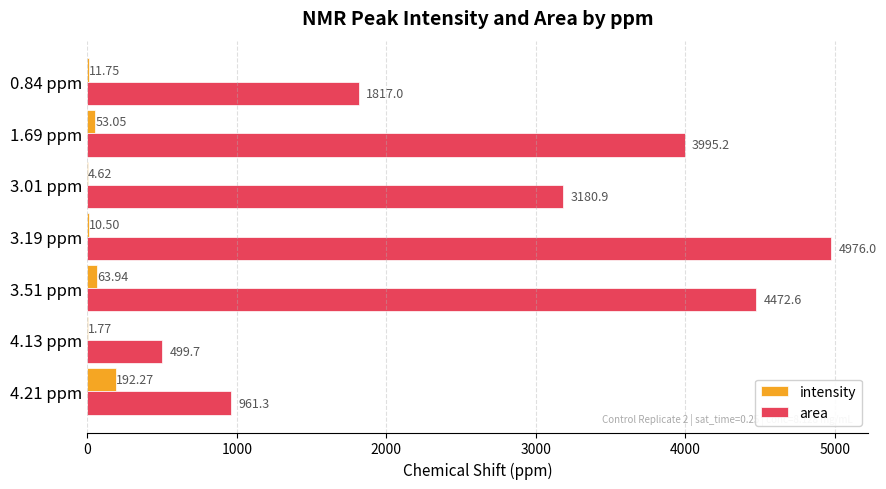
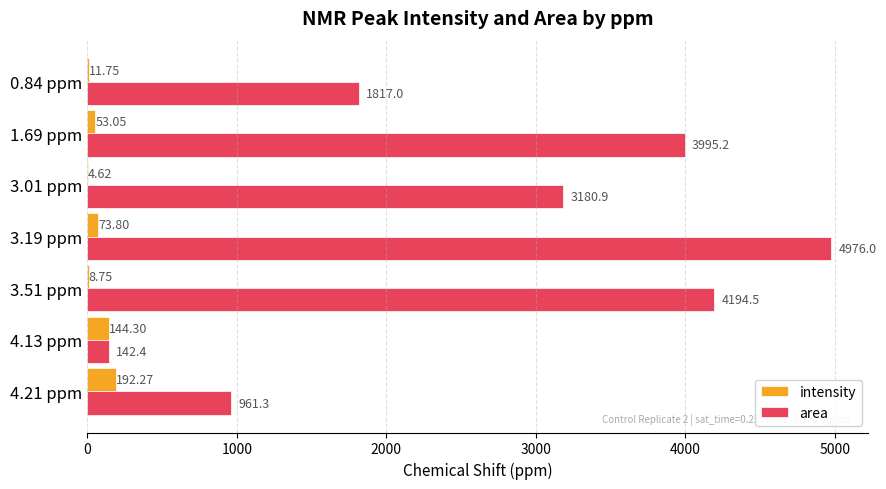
  {
    "intensity": {
      "0.84 ppm": 11.75,
      "1.69 ppm": 53.05,
      "3.01 ppm": 4.62,
-     "3.19 ppm": 10.50,
-     "3.51 ppm": 63.94,
-     "4.13 ppm": 1.77,
+     "3.19 ppm": 73.80,
+     "3.51 ppm": 8.75,
+     "4.13 ppm": 144.30,
      "4.21 ppm": 192.27
    },
    "area": {
      "0.84 ppm": 1817.0,
      "1.69 ppm": 3995.2,
      "3.01 ppm": 3180.9,
      "3.19 ppm": 4976.0,
-     "3.51 ppm": 4472.6,
-     "4.13 ppm": 499.7,
+     "3.51 ppm": 4194.5,
+     "4.13 ppm": 142.4,
      "4.21 ppm": 961.3
    }
  }
